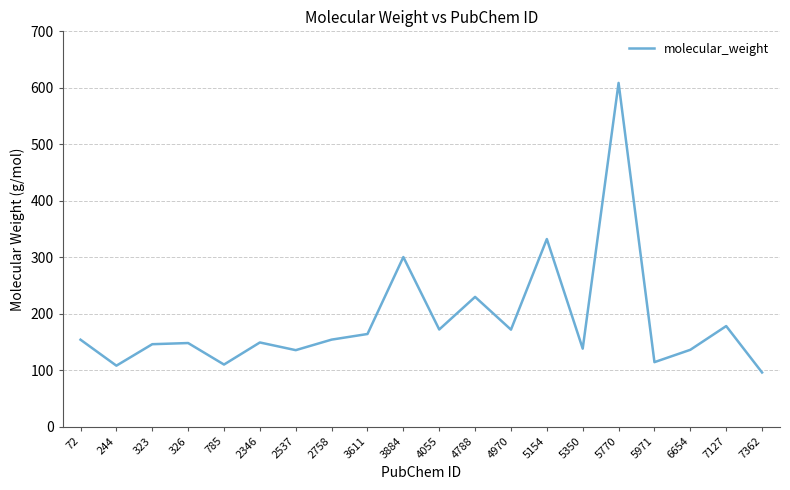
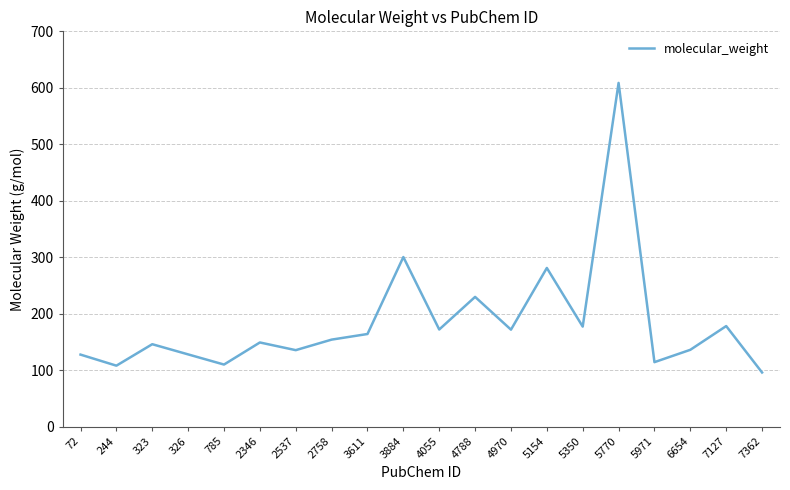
  {
-   "72": 150,
+   "72": 130,
    "244": 110,
    "323": 150,
-   "326": 150,
+   "326": 130,
    "785": 110,
    "2346": 150,
    "2537": 140,
    "2758": 150,
    "3611": 160,
    "3884": 300,
    "4055": 170,
    "4788": 230,
    "4970": 170,
-   "5154": 330,
-   "5350": 140,
+   "5154": 280,
+   "5350": 180,
    "5770": 610,
    "5971": 110,
    "6654": 140,
    "7127": 180,
    "7362": 100
  }
